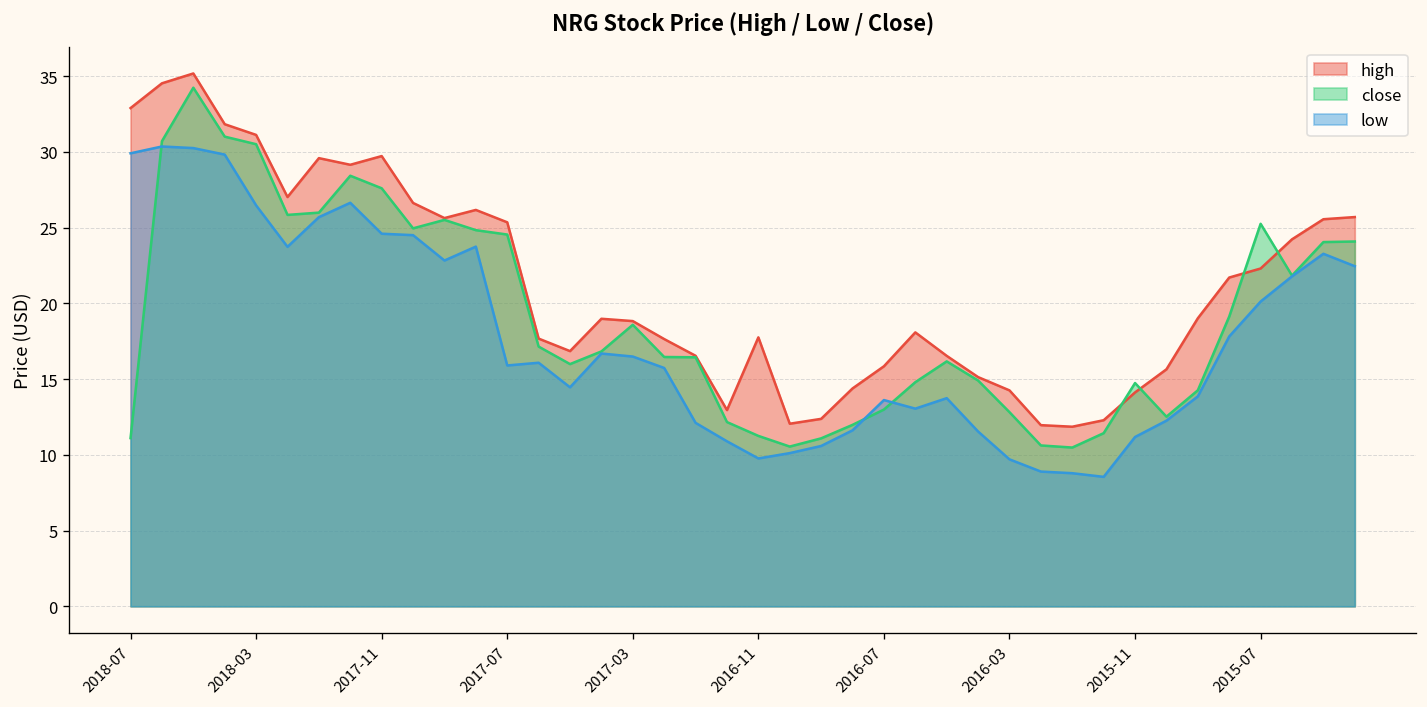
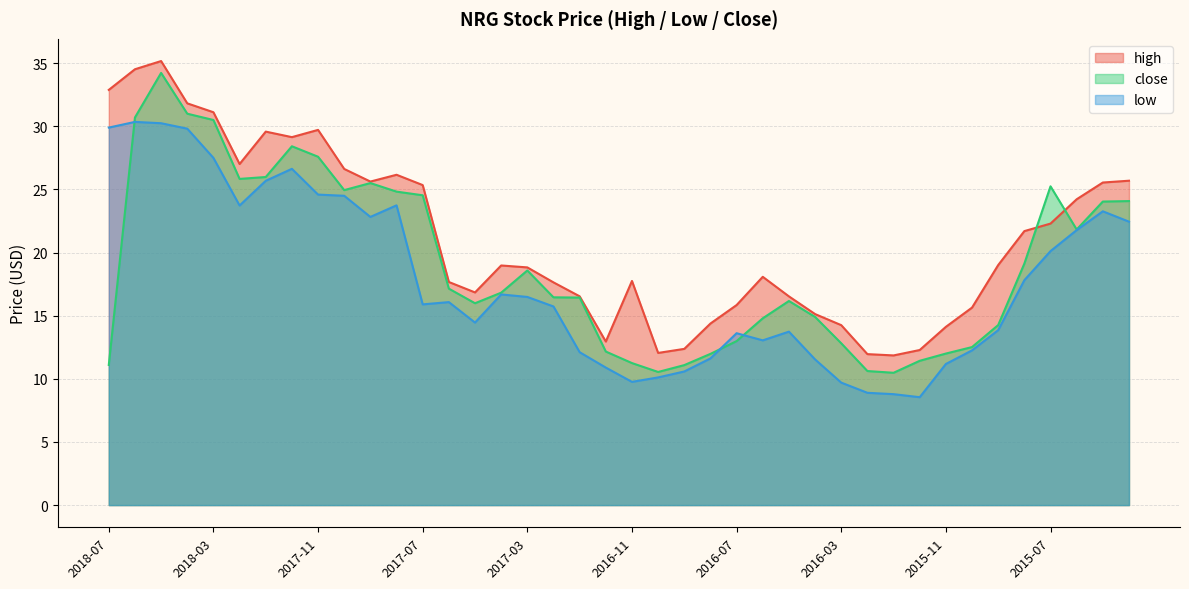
  {
    "high": {
      "2018-07": 32.9,
      "2018-03": 31.1,
      "2017-11": 29.7,
      "2017-07": 25.3,
      "2017-03": 18.8,
      "2016-11": 17.8,
      "2016-07": 15.8,
      "2016-03": 14.3,
      "2015-11": 14.1,
      "2015-07": 22.3
    },
    "close": {
      "2018-07": 11.1,
      "2018-03": 30.5,
      "2017-11": 27.6,
      "2017-07": 24.5,
      "2017-03": 18.6,
      "2016-11": 11.2,
      "2016-07": 13.0,
      "2016-03": 12.8,
-     "2015-11": 14.7,
+     "2015-11": 12.0,
      "2015-07": 25.2
    },
    "low": {
      "2018-07": 29.9,
-     "2018-03": 26.5,
+     "2018-03": 27.5,
      "2017-11": 24.6,
      "2017-07": 15.9,
      "2017-03": 16.5,
      "2016-11": 9.8,
      "2016-07": 13.6,
      "2016-03": 9.7,
      "2015-11": 11.2,
      "2015-07": 20.1
    }
  }
